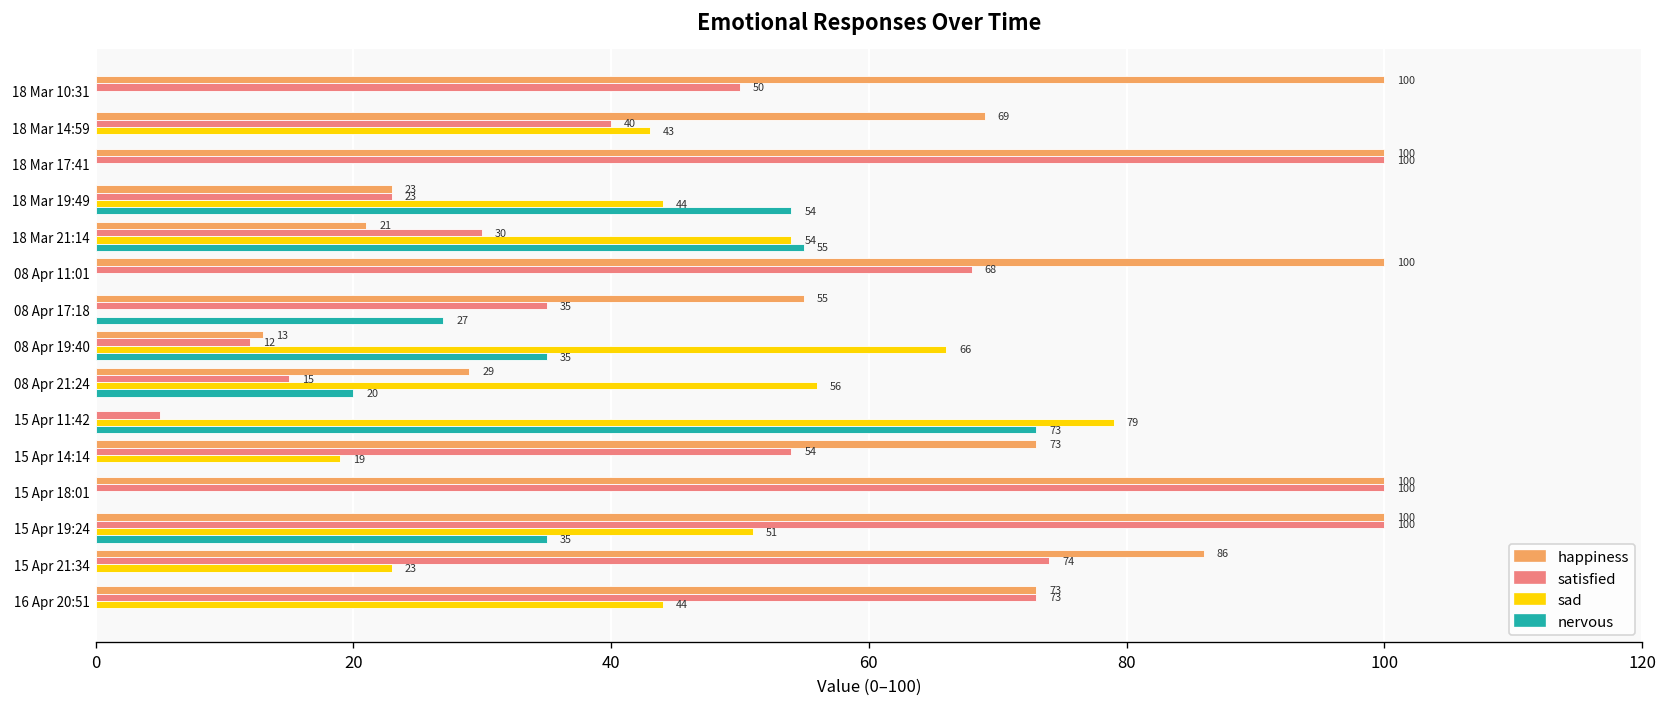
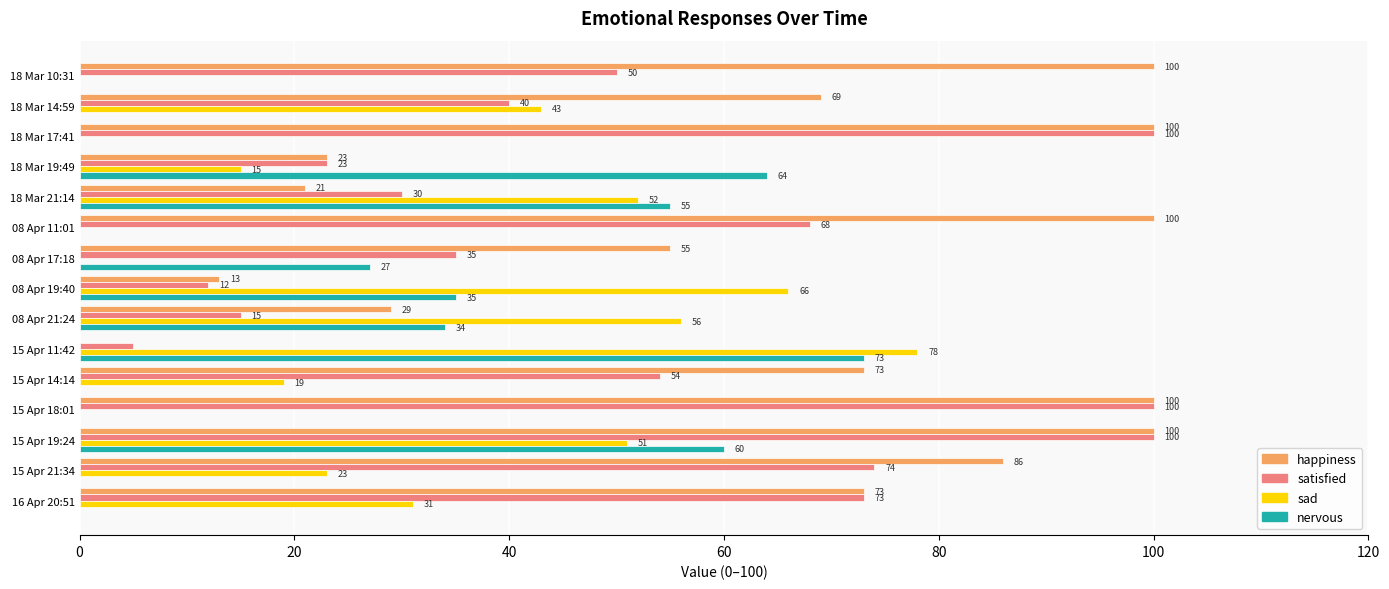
  {
    "sad": {
      "18 Mar 14:59": 43,
-     "18 Mar 19:49": 44,
-     "18 Mar 21:14": 54,
+     "18 Mar 19:49": 15,
+     "18 Mar 21:14": 52,
      "08 Apr 19:40": 66,
      "08 Apr 21:24": 56,
-     "15 Apr 11:42": 79,
+     "15 Apr 11:42": 78,
      "15 Apr 14:14": 19,
      "15 Apr 19:24": 51,
      "15 Apr 21:34": 23,
-     "16 Apr 20:51": 44
+     "16 Apr 20:51": 31
    },
    "nervous": {
-     "18 Mar 19:49": 54,
+     "18 Mar 19:49": 64,
      "18 Mar 21:14": 55,
      "08 Apr 17:18": 27,
      "08 Apr 19:40": 35,
-     "08 Apr 21:24": 20,
+     "08 Apr 21:24": 34,
      "15 Apr 11:42": 73,
-     "15 Apr 19:24": 35
+     "15 Apr 19:24": 60
    }
  }
